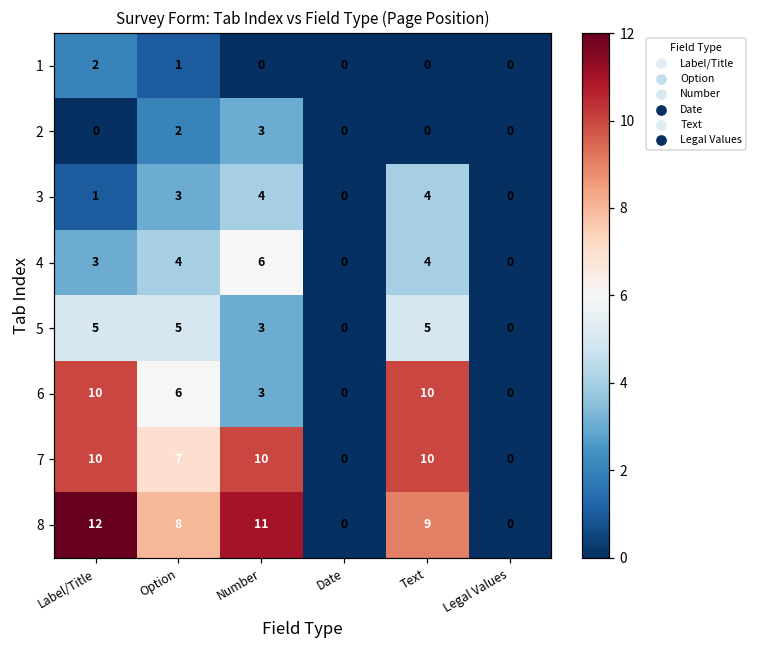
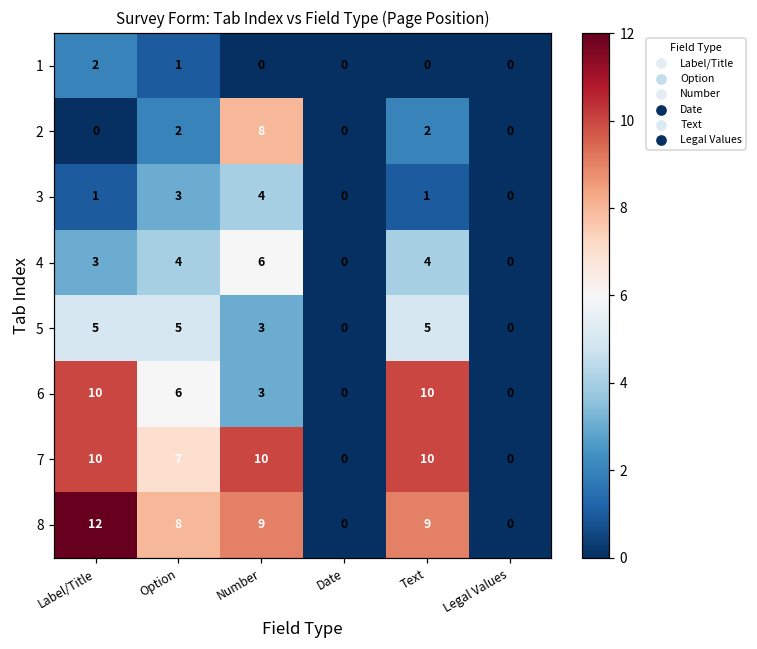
  {
    "1": {
      "Label/Title": 2,
      "Option": 1,
      "Number": 0,
      "Date": 0,
      "Text": 0,
      "Legal Values": 0
    },
    "2": {
      "Label/Title": 0,
      "Option": 2,
-     "Number": 3,
+     "Number": 8,
      "Date": 0,
-     "Text": 0,
+     "Text": 2,
      "Legal Values": 0
    },
    "3": {
      "Label/Title": 1,
      "Option": 3,
      "Number": 4,
      "Date": 0,
-     "Text": 4,
+     "Text": 1,
      "Legal Values": 0
    },
    "4": {
      "Label/Title": 3,
      "Option": 4,
      "Number": 6,
      "Date": 0,
      "Text": 4,
      "Legal Values": 0
    },
    "5": {
      "Label/Title": 5,
      "Option": 5,
      "Number": 3,
      "Date": 0,
      "Text": 5,
      "Legal Values": 0
    },
    "6": {
      "Label/Title": 10,
      "Option": 6,
      "Number": 3,
      "Date": 0,
      "Text": 10,
      "Legal Values": 0
    },
    "7": {
      "Label/Title": 10,
      "Option": 7,
      "Number": 10,
      "Date": 0,
      "Text": 10,
      "Legal Values": 0
    },
    "8": {
      "Label/Title": 12,
      "Option": 8,
-     "Number": 11,
+     "Number": 9,
      "Date": 0,
      "Text": 9,
      "Legal Values": 0
    }
  }
